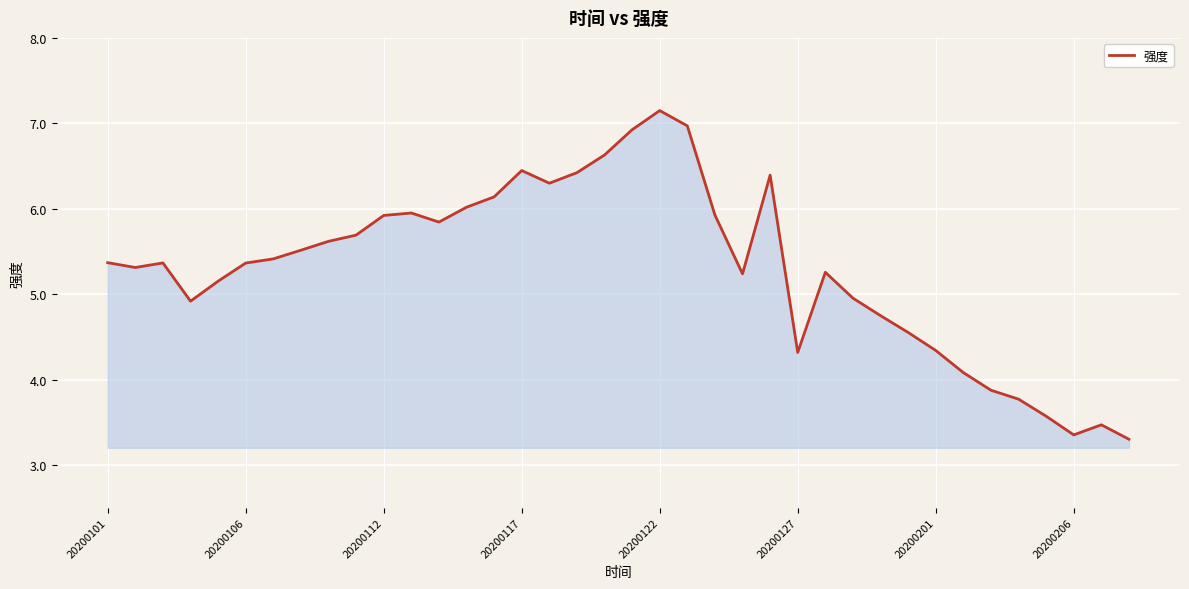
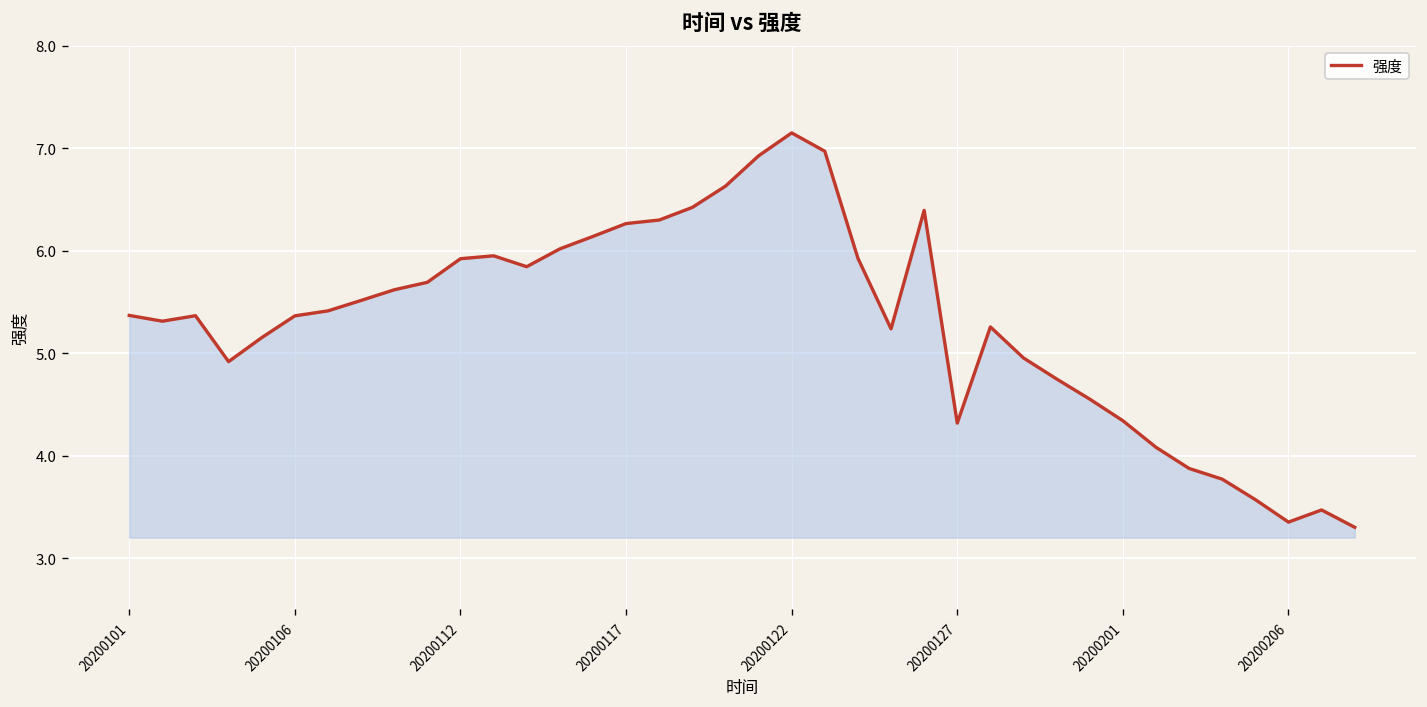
  {
    "20200101": 5.4,
    "20200106": 5.4,
    "20200112": 5.9,
-   "20200117": 6.4,
+   "20200117": 6.3,
    "20200122": 7.1,
    "20200127": 4.3,
    "20200201": 4.3,
    "20200206": 3.4
  }
